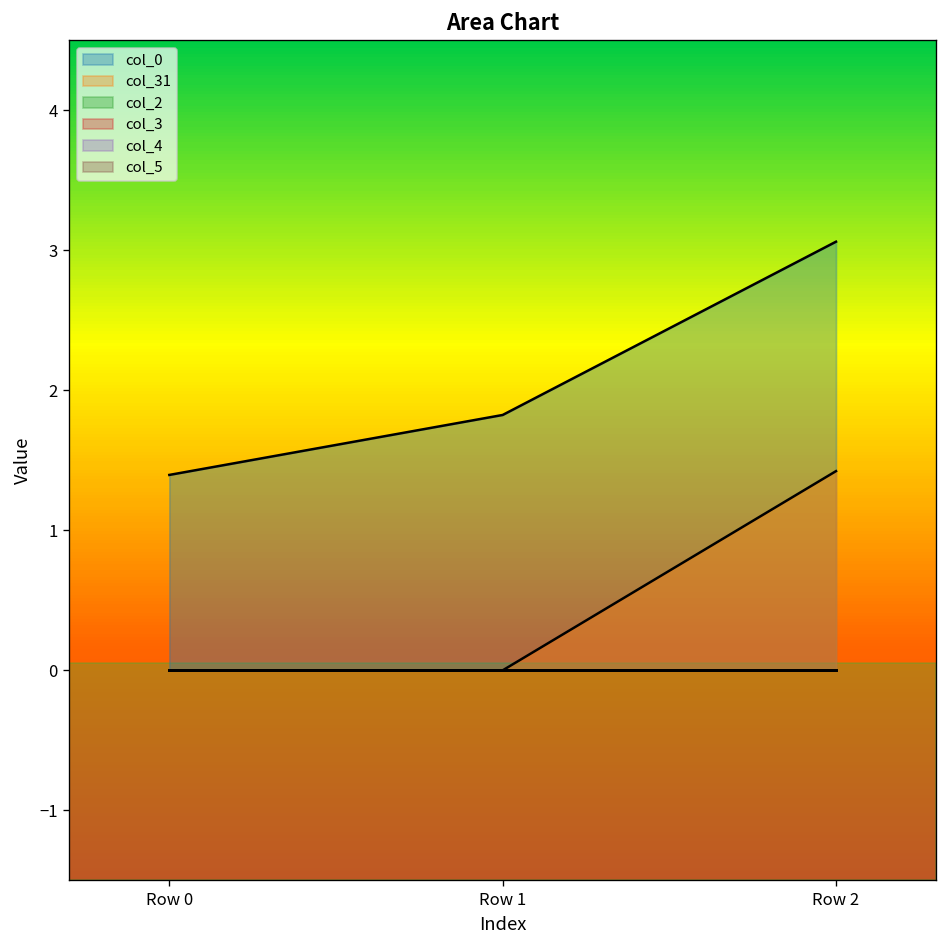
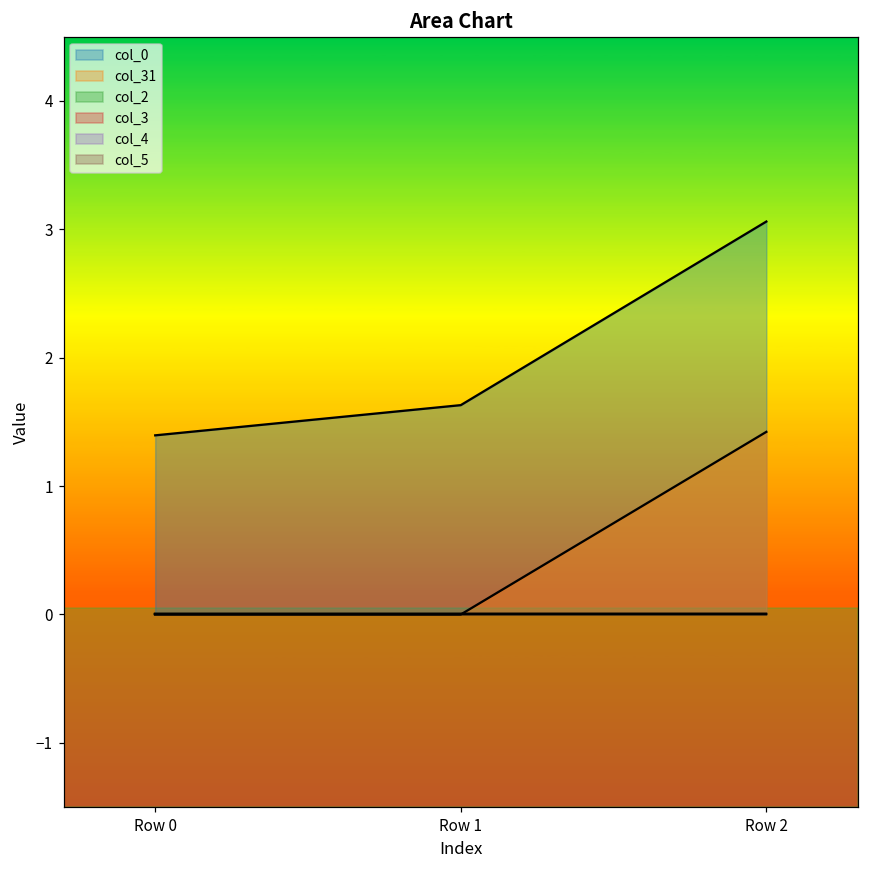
  {
    "col_0": {
      "Row 0": 1.40,
-     "Row 1": 1.82,
+     "Row 1": 1.63,
      "Row 2": 3.06
    },
    "col_31": {
      "Row 2": 1.42
    },
    "col_5": {
      "Row 2": 0.00
    }
  }
